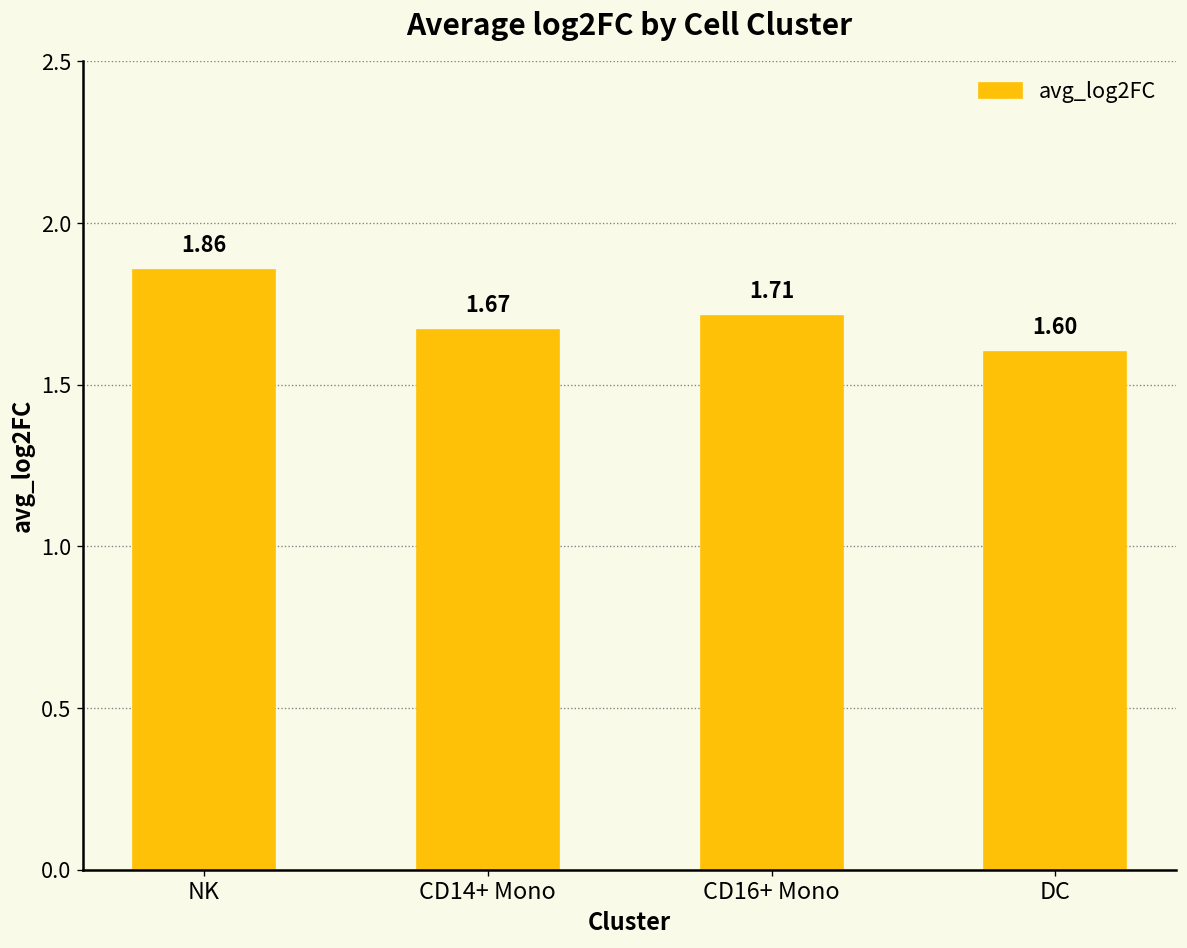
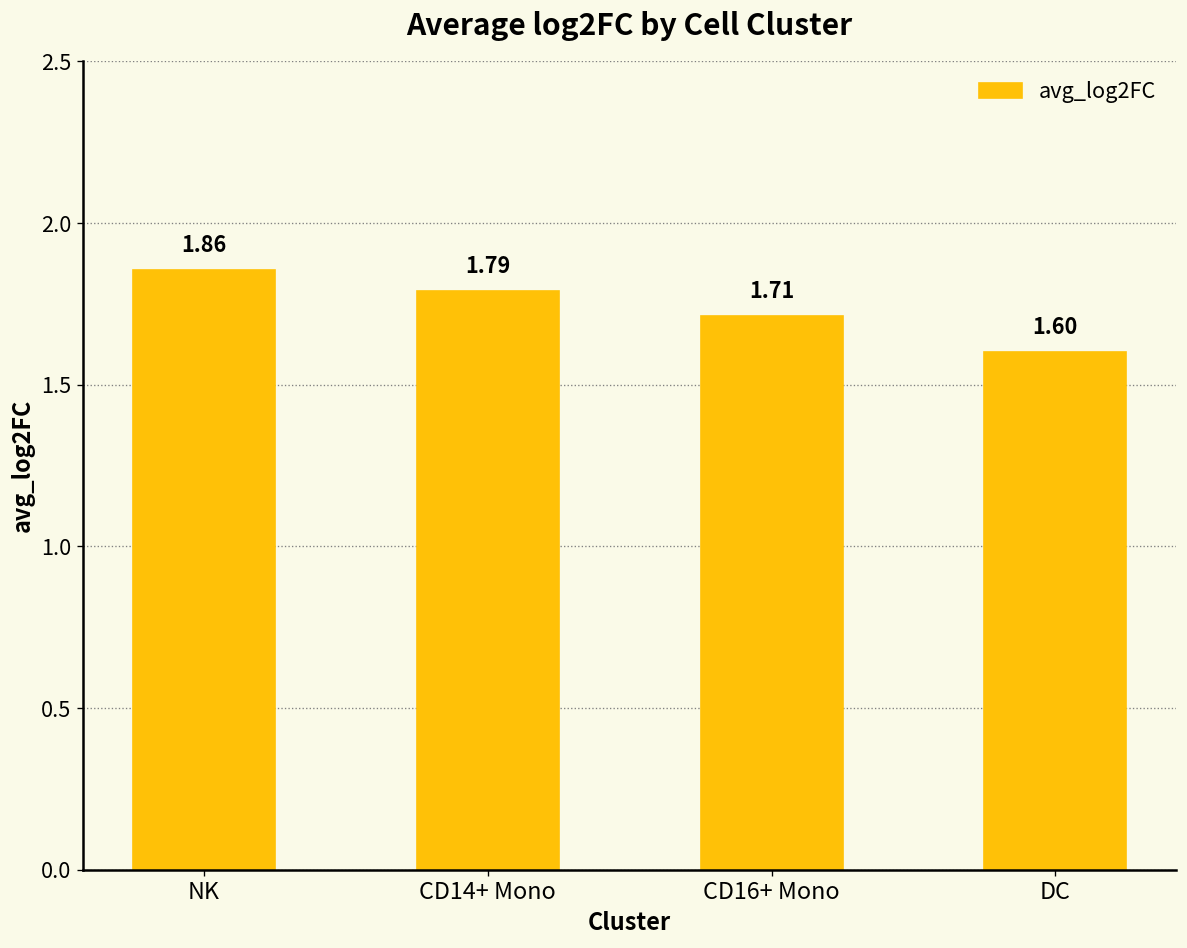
  {
    "NK": 1.86,
-   "CD14+ Mono": 1.67,
+   "CD14+ Mono": 1.79,
    "CD16+ Mono": 1.71,
    "DC": 1.60
  }
